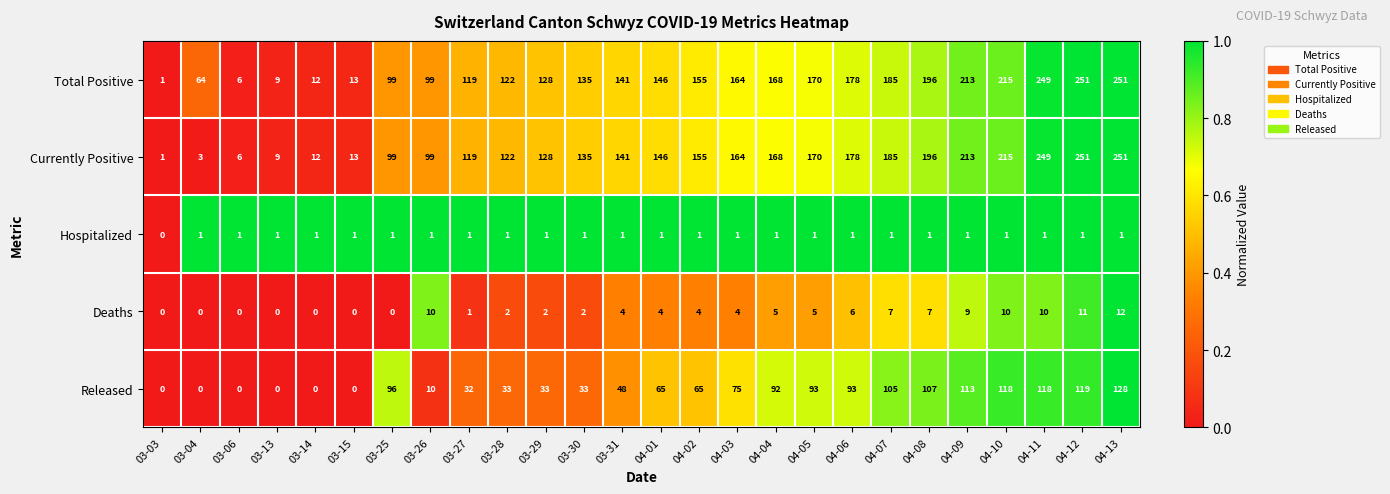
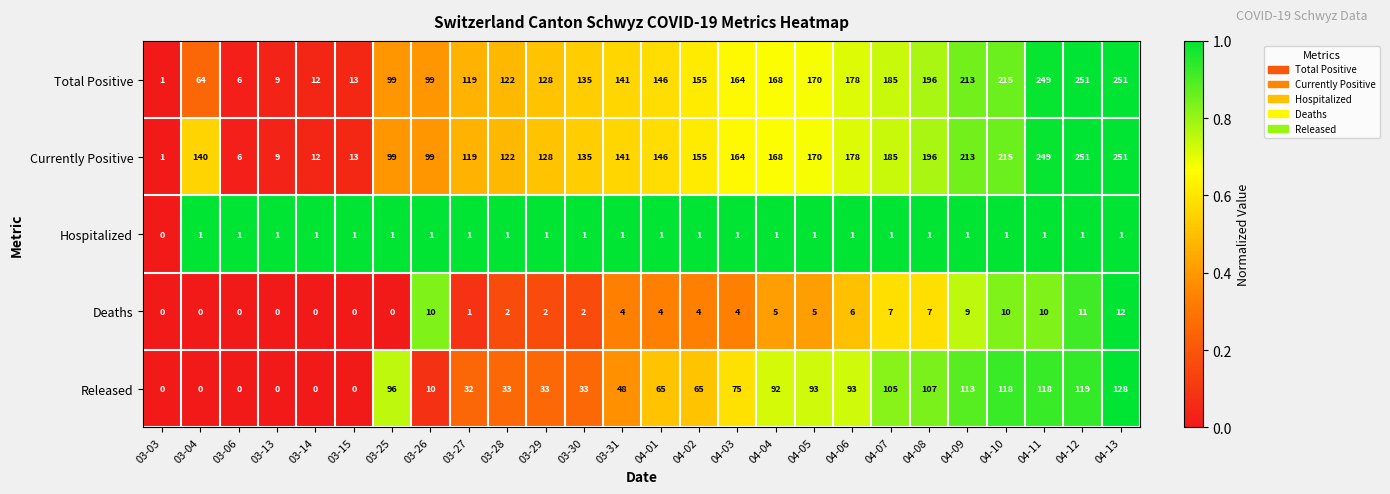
  {
    "Total Positive": {
      "03-03": 1,
      "03-04": 64,
      "03-06": 6,
      "03-13": 9,
      "03-14": 12,
      "03-15": 13,
      "03-25": 99,
      "03-26": 99,
      "03-27": 119,
      "03-28": 122,
      "03-29": 128,
      "03-30": 135,
      "03-31": 141,
      "04-01": 146,
      "04-02": 155,
      "04-03": 164,
      "04-04": 168,
      "04-05": 170,
      "04-06": 178,
      "04-07": 185,
      "04-08": 196,
      "04-09": 213,
      "04-10": 215,
      "04-11": 249,
      "04-12": 251,
      "04-13": 251
    },
    "Currently Positive": {
      "03-03": 1,
-     "03-04": 3,
+     "03-04": 140,
      "03-06": 6,
      "03-13": 9,
      "03-14": 12,
      "03-15": 13,
      "03-25": 99,
      "03-26": 99,
      "03-27": 119,
      "03-28": 122,
      "03-29": 128,
      "03-30": 135,
      "03-31": 141,
      "04-01": 146,
      "04-02": 155,
      "04-03": 164,
      "04-04": 168,
      "04-05": 170,
      "04-06": 178,
      "04-07": 185,
      "04-08": 196,
      "04-09": 213,
      "04-10": 215,
      "04-11": 249,
      "04-12": 251,
      "04-13": 251
    },
    "Hospitalized": {
      "03-03": 0,
      "03-04": 1,
      "03-06": 1,
      "03-13": 1,
      "03-14": 1,
      "03-15": 1,
      "03-25": 1,
      "03-26": 1,
      "03-27": 1,
      "03-28": 1,
      "03-29": 1,
      "03-30": 1,
      "03-31": 1,
      "04-01": 1,
      "04-02": 1,
      "04-03": 1,
      "04-04": 1,
      "04-05": 1,
      "04-06": 1,
      "04-07": 1,
      "04-08": 1,
      "04-09": 1,
      "04-10": 1,
      "04-11": 1,
      "04-12": 1,
      "04-13": 1
    },
    "Deaths": {
      "03-03": 0,
      "03-04": 0,
      "03-06": 0,
      "03-13": 0,
      "03-14": 0,
      "03-15": 0,
      "03-25": 0,
      "03-26": 10,
      "03-27": 1,
      "03-28": 2,
      "03-29": 2,
      "03-30": 2,
      "03-31": 4,
      "04-01": 4,
      "04-02": 4,
      "04-03": 4,
      "04-04": 5,
      "04-05": 5,
      "04-06": 6,
      "04-07": 7,
      "04-08": 7,
      "04-09": 9,
      "04-10": 10,
      "04-11": 10,
      "04-12": 11,
      "04-13": 12
    },
    "Released": {
      "03-03": 0,
      "03-04": 0,
      "03-06": 0,
      "03-13": 0,
      "03-14": 0,
      "03-15": 0,
      "03-25": 96,
      "03-26": 10,
      "03-27": 32,
      "03-28": 33,
      "03-29": 33,
      "03-30": 33,
      "03-31": 48,
      "04-01": 65,
      "04-02": 65,
      "04-03": 75,
      "04-04": 92,
      "04-05": 93,
      "04-06": 93,
      "04-07": 105,
      "04-08": 107,
      "04-09": 113,
      "04-10": 118,
      "04-11": 118,
      "04-12": 119,
      "04-13": 128
    }
  }
